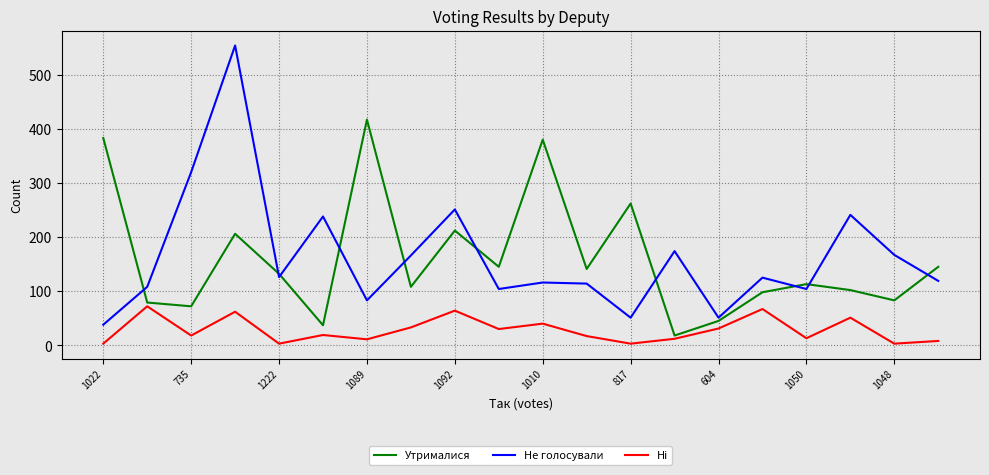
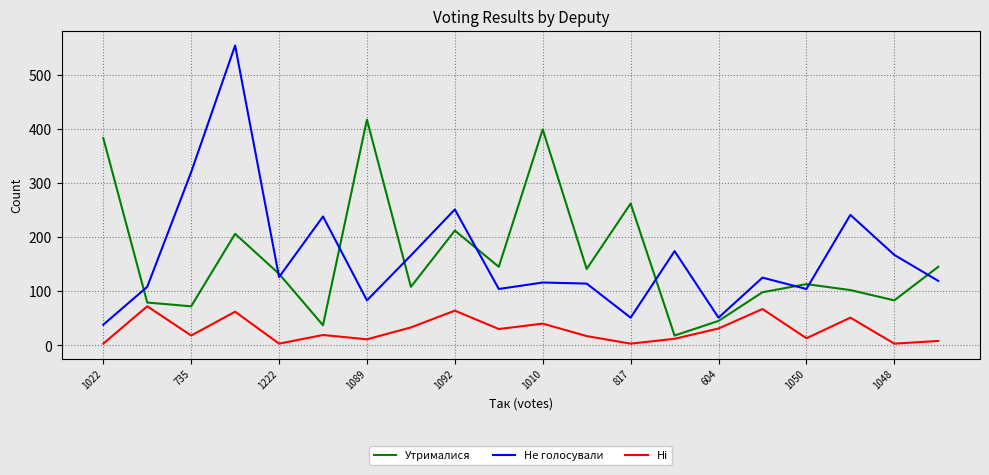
  {
    "Утрималися": {
      "1022": 380,
      "735": 70,
      "1222": 130,
      "1089": 420,
      "1092": 210,
-     "1010": 380,
+     "1010": 400,
      "817": 260,
      "604": 50,
      "1050": 110,
      "1048": 80
    },
    "Не голосували": {
      "1022": 40,
      "735": 320,
      "1222": 130,
      "1089": 80,
      "1092": 250,
      "1010": 120,
      "817": 50,
      "604": 50,
      "1050": 100,
      "1048": 170
    },
    "Ні": {
      "1022": 0,
      "735": 20,
      "1222": 0,
      "1089": 10,
      "1092": 60,
      "1010": 40,
      "817": 0,
      "604": 30,
      "1050": 10,
      "1048": 0
    }
  }
